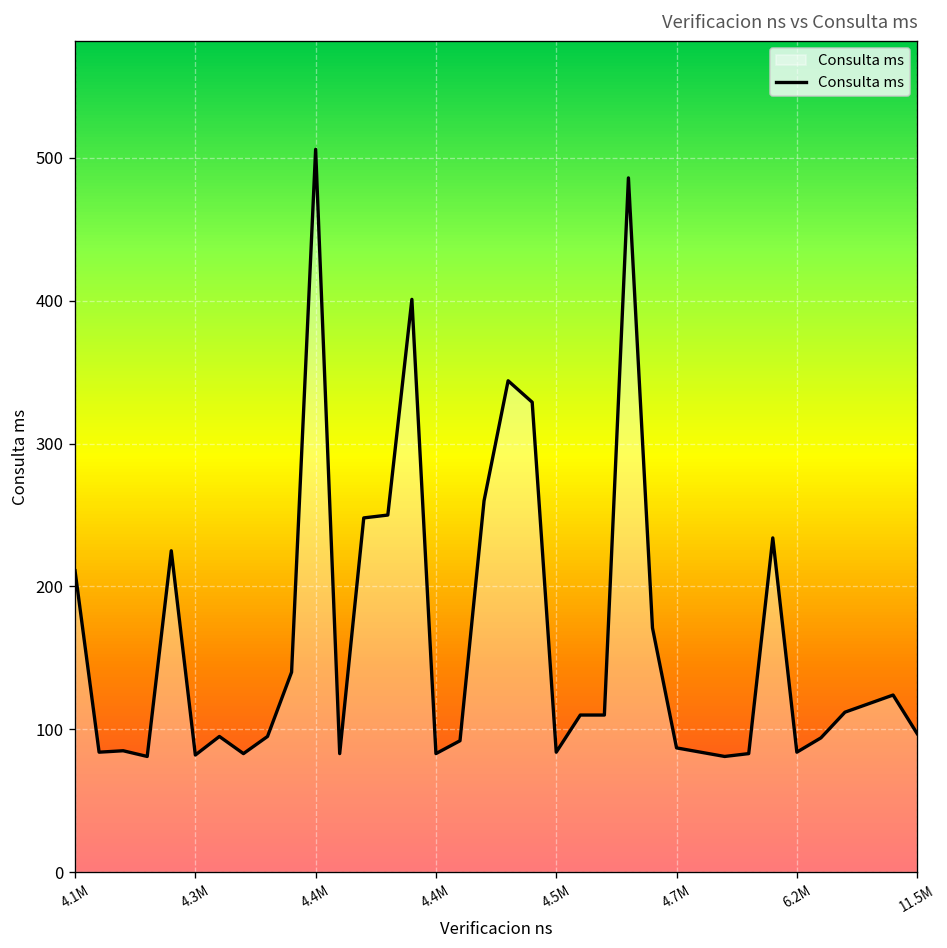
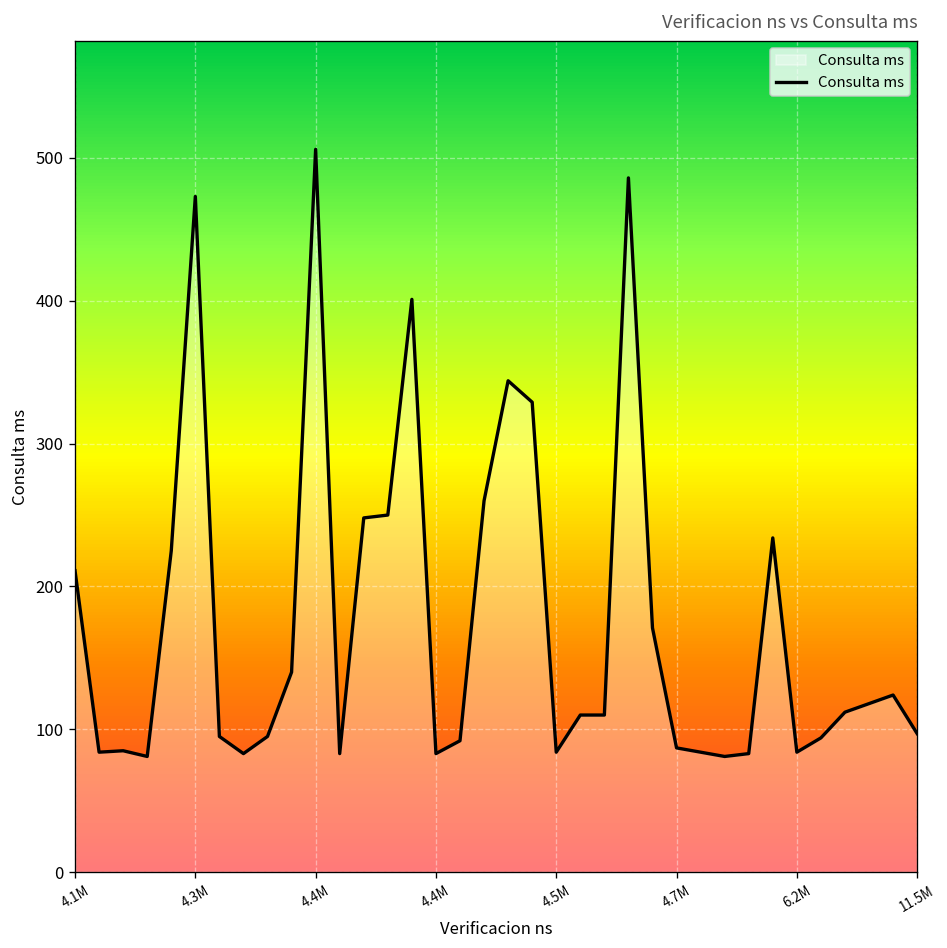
  {
    "4.1M": 211,
-   "4.3M": 82,
+   "4.3M": 473,
    "4.5M": 84,
    "4.7M": 87,
    "6.2M": 84,
    "11.5M": 97
  }
